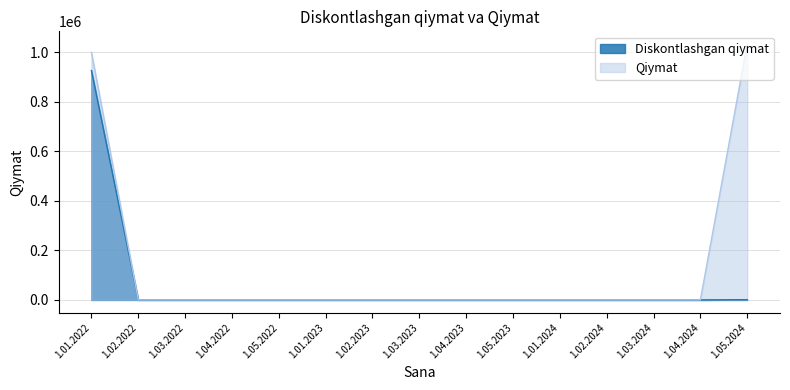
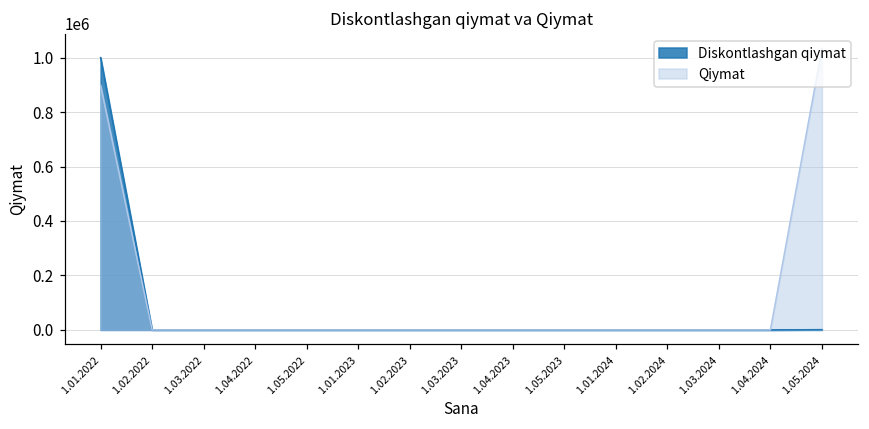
  {
    "Diskontlashgan qiymat": {
-     "1.01.2022": 930000,
+     "1.01.2022": 1000000,
      "1.05.2024": 0
    },
    "Qiymat": {
-     "1.01.2022": 1000000
+     "1.01.2022": 900000
    }
  }
